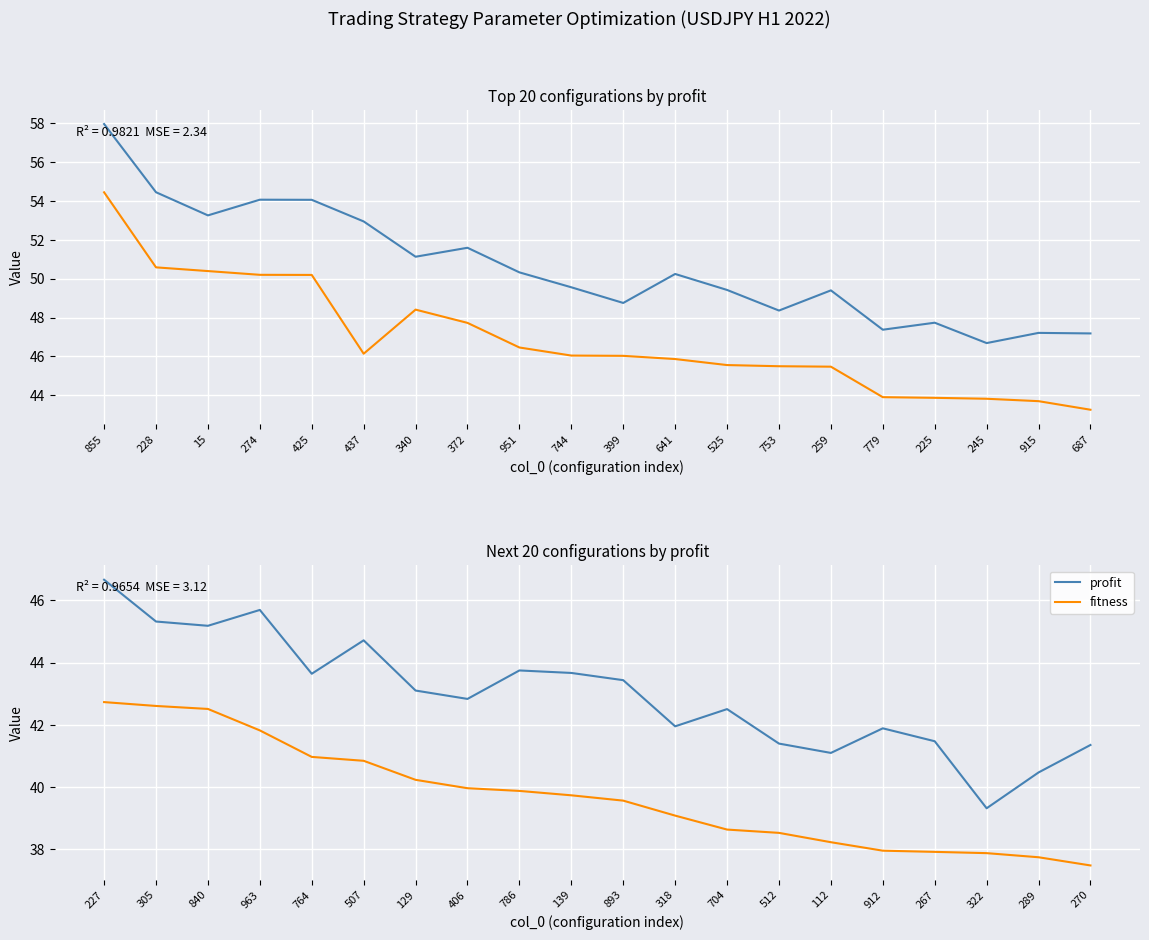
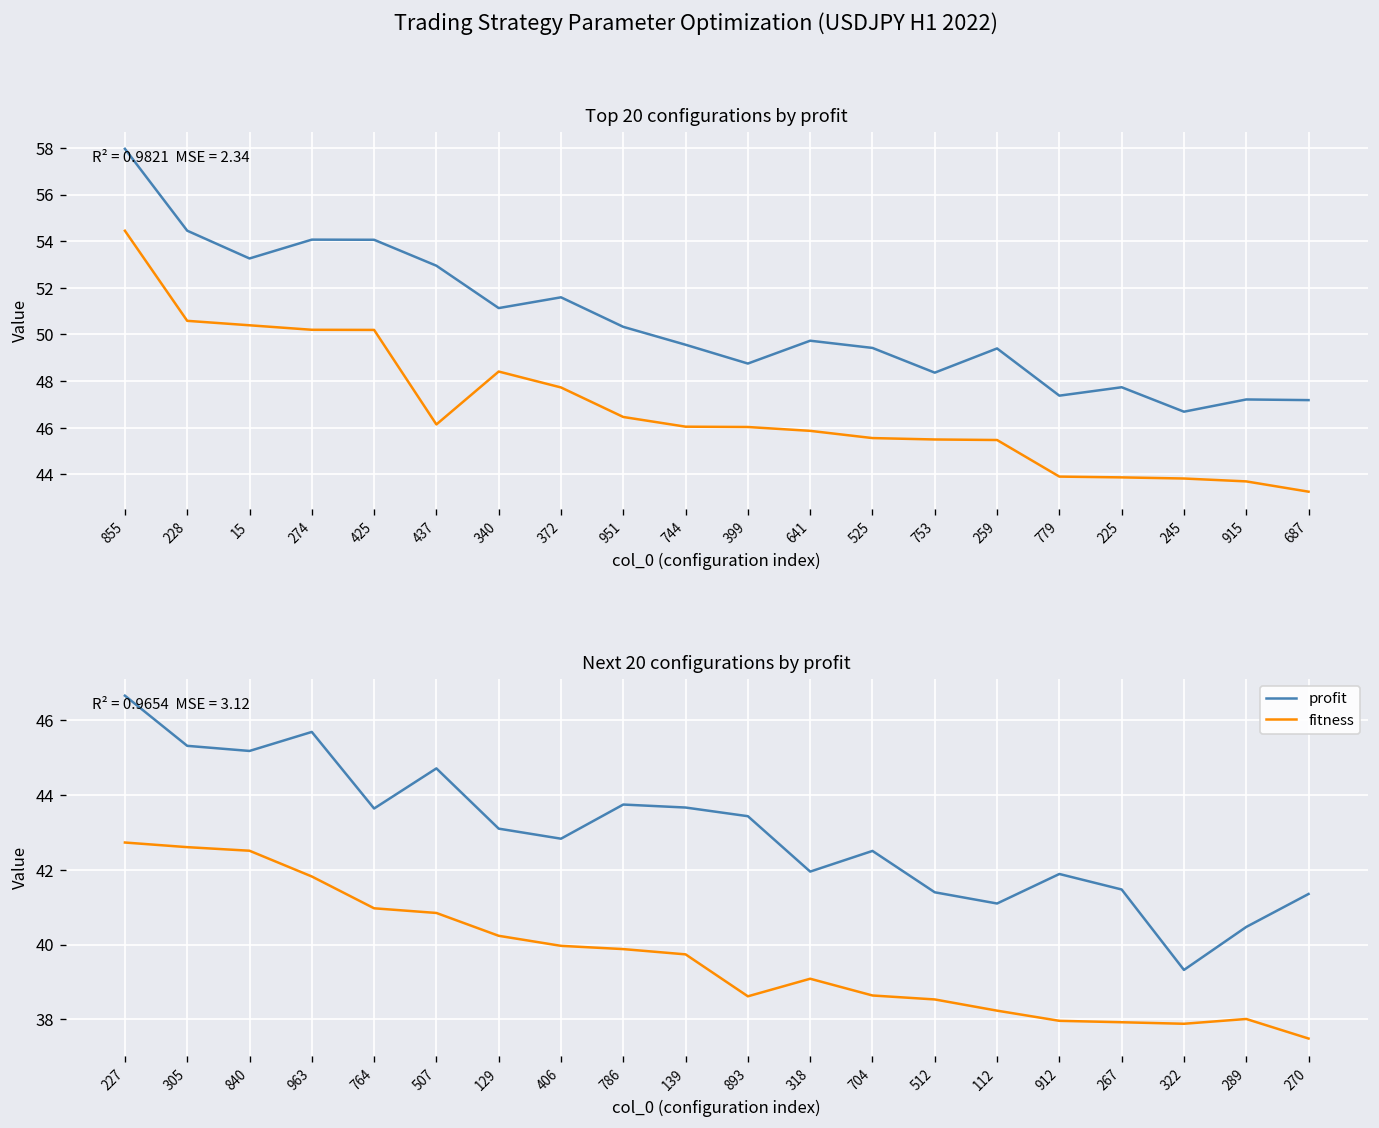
  {
    "Top 20 configurations by profit": {
      "profit": {
        "228": 54.5,
        "15": 53.3,
        "274": 54.1,
        "425": 54.1,
        "437": 52.9,
        "340": 51.1,
        "372": 51.6,
        "951": 50.3,
        "744": 49.6,
        "399": 48.8,
-       "641": 50.2,
+       "641": 49.7,
        "525": 49.4,
        "753": 48.4,
        "259": 49.4,
        "779": 47.4,
        "225": 47.7,
        "245": 46.7,
        "915": 47.2,
        "687": 47.2
      },
      "fitness": {
        "855": 54.4,
        "228": 50.6,
        "15": 50.4,
        "274": 50.2,
        "425": 50.2,
        "437": 46.1,
        "340": 48.4,
        "372": 47.7,
        "951": 46.5,
        "744": 46.0,
        "399": 46.0,
        "641": 45.9,
        "525": 45.6,
        "753": 45.5,
        "259": 45.5,
        "779": 43.9,
        "225": 43.9,
        "245": 43.8,
        "915": 43.7,
        "687": 43.3
      }
    },
    "Next 20 configurations by profit": {
      "profit": {
        "305": 45.3,
        "840": 45.2,
        "963": 45.7,
        "764": 43.6,
        "507": 44.7,
        "129": 43.1,
        "406": 42.8,
        "786": 43.7,
        "139": 43.7,
        "893": 43.4,
        "318": 42.0,
        "704": 42.5,
        "512": 41.4,
        "112": 41.1,
        "912": 41.9,
        "267": 41.5,
        "322": 39.3,
        "289": 40.5,
        "270": 41.4
      },
      "fitness": {
        "227": 42.7,
        "305": 42.6,
        "840": 42.5,
        "963": 41.8,
        "764": 41.0,
        "507": 40.8,
        "129": 40.2,
        "406": 40.0,
        "786": 39.9,
        "139": 39.7,
-       "893": 39.6,
+       "893": 38.6,
        "318": 39.1,
        "704": 38.6,
        "512": 38.5,
        "112": 38.2,
        "912": 38.0,
        "267": 37.9,
        "322": 37.9,
-       "289": 37.7,
+       "289": 38.0,
        "270": 37.5
      }
    }
  }
